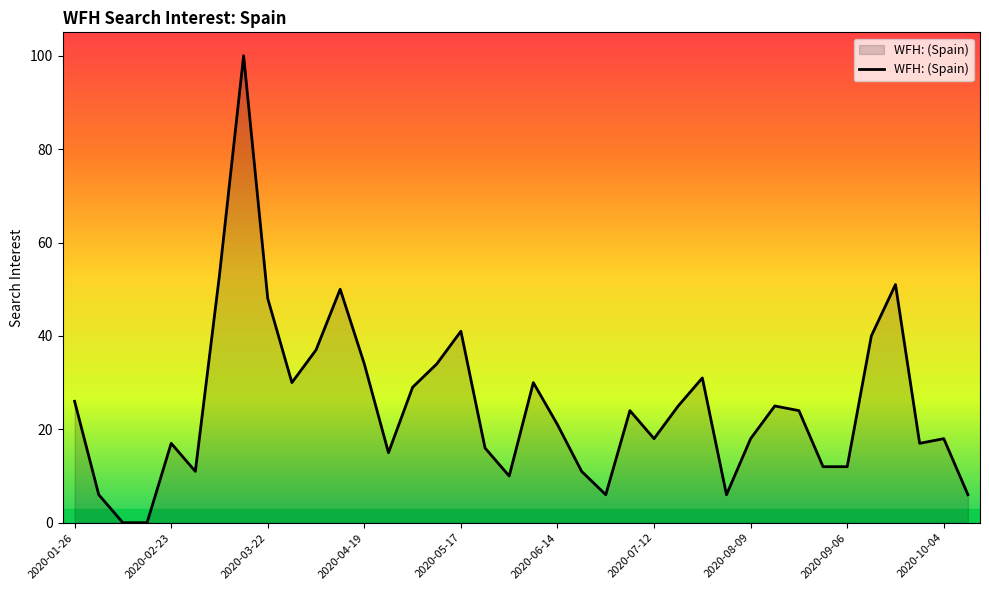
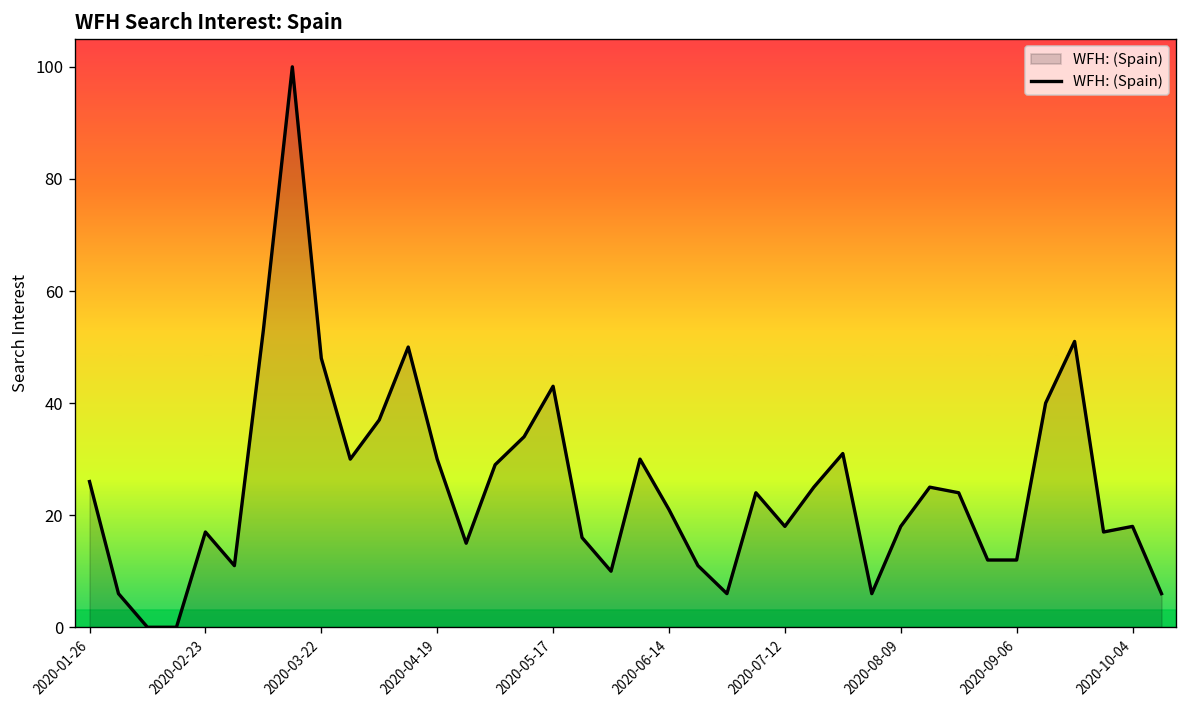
  {
    "2020-01-26": 26,
    "2020-02-23": 17,
    "2020-03-22": 48,
-   "2020-04-19": 34,
-   "2020-05-17": 41,
+   "2020-04-19": 30,
+   "2020-05-17": 43,
    "2020-06-14": 21,
    "2020-07-12": 18,
    "2020-08-09": 18,
    "2020-09-06": 12,
    "2020-10-04": 18
  }
